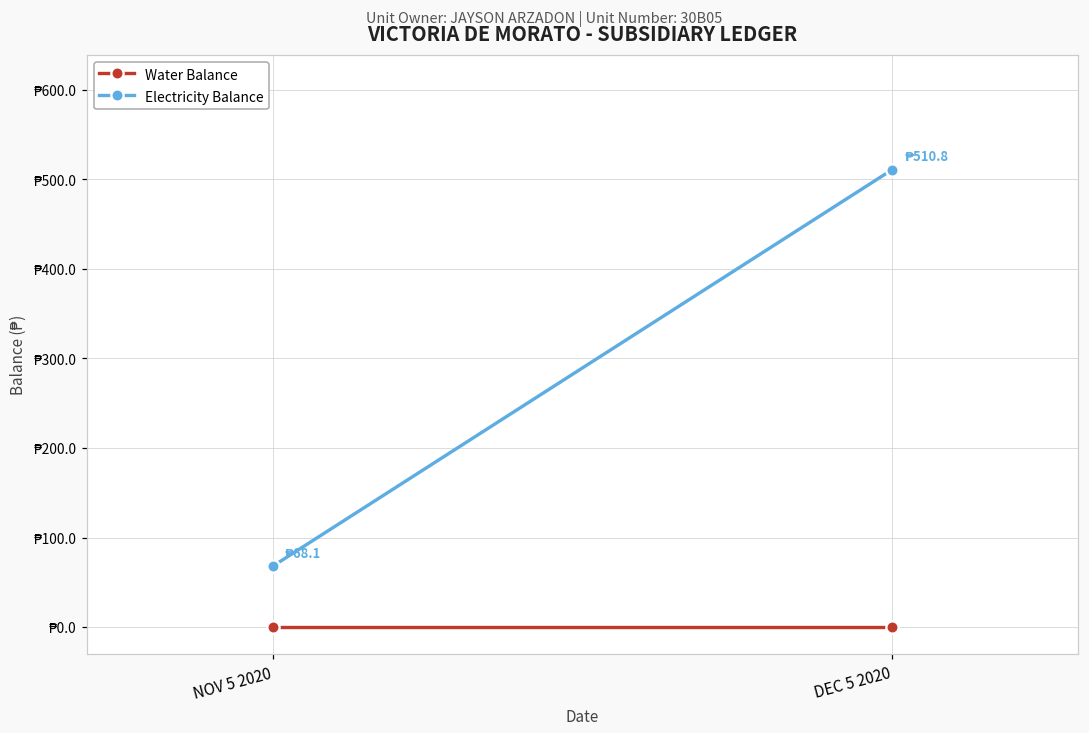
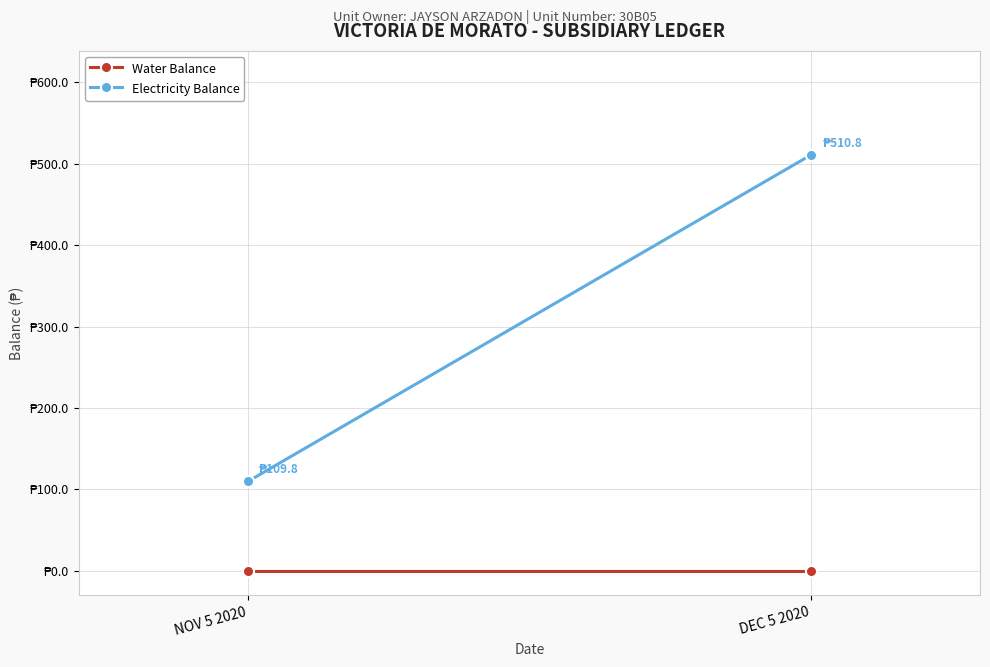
  {
    "Water Balance": {
      "NOV 5 2020": "₱0",
      "DEC 5 2020": "₱0"
    },
    "Electricity Balance": {
-     "NOV 5 2020": "68.1",
+     "NOV 5 2020": "109.8",
      "DEC 5 2020": "510.8"
    }
  }
